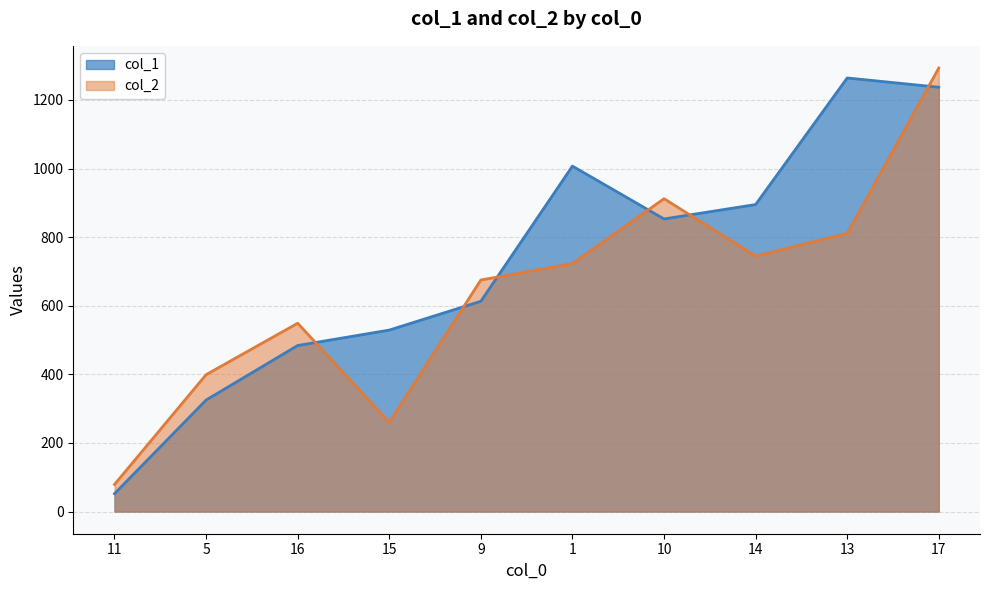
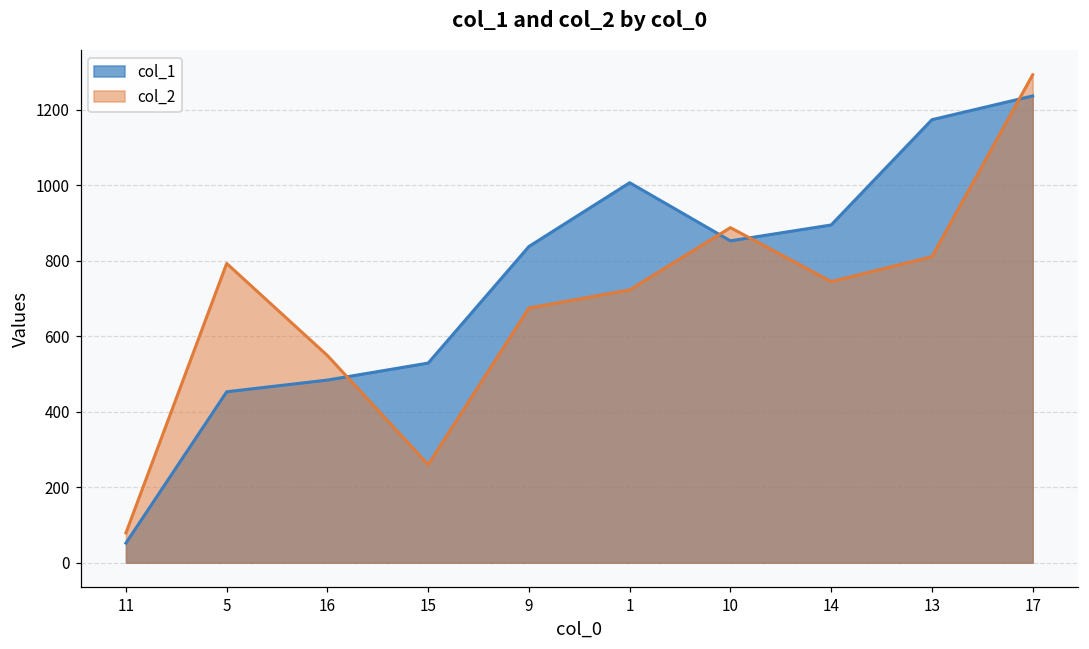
  {
    "col_1": {
      "11": 50,
-     "5": 330,
+     "5": 450,
      "16": 480,
      "15": 530,
-     "9": 610,
+     "9": 840,
      "1": 1010,
      "10": 850,
      "14": 900,
-     "13": 1260,
+     "13": 1170,
      "17": 1240
    },
    "col_2": {
      "11": 80,
-     "5": 400,
+     "5": 790,
      "16": 550,
      "15": 260,
      "9": 680,
      "1": 720,
-     "10": 910,
+     "10": 890,
      "14": 750,
      "13": 810,
      "17": 1290
    }
  }
